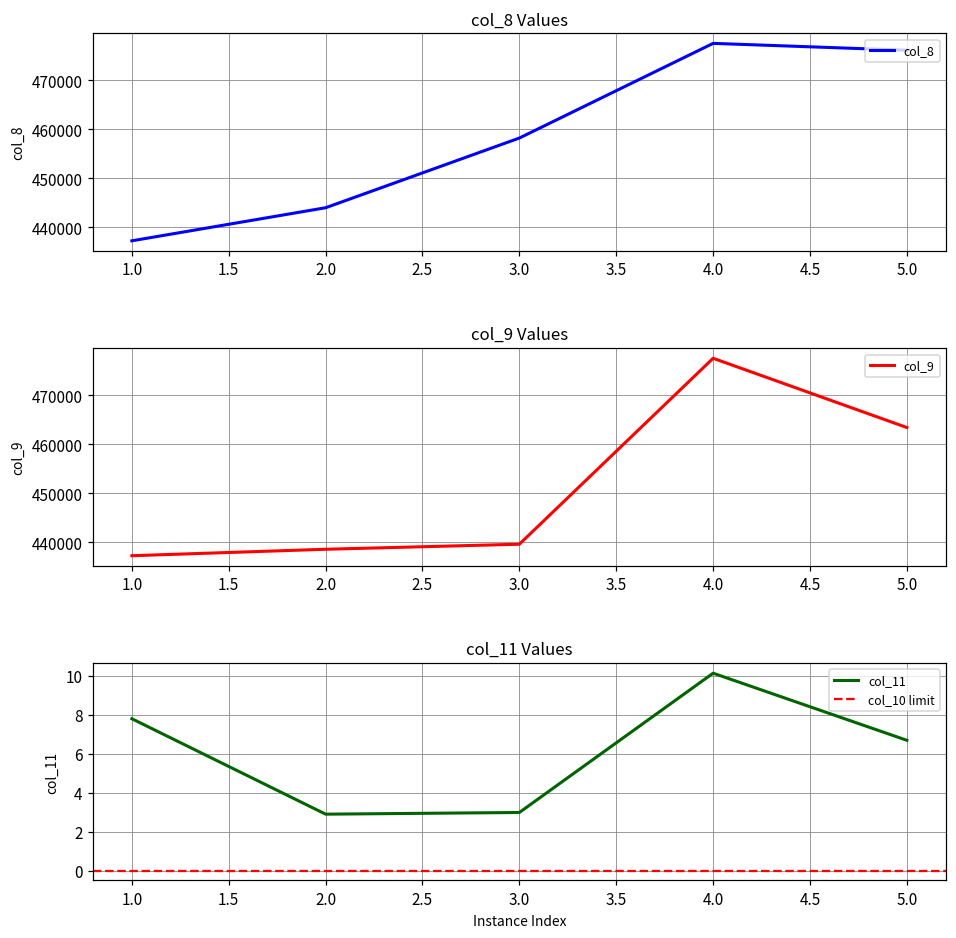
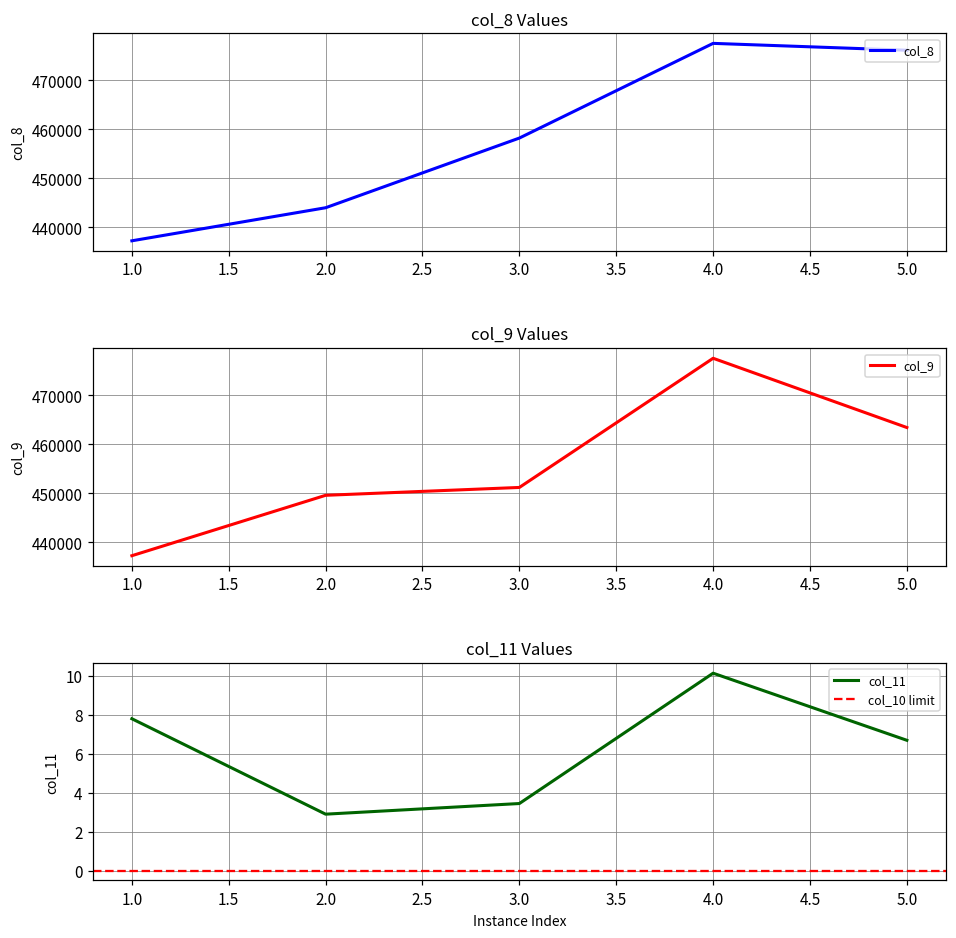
  {
    "col_8 Values": {
      "1.0": 437000,
      "2.0": 444000,
      "3.0": 458000,
      "4.0": 478000
    },
    "col_9 Values": {
      "1.0": 437000,
-     "2.0": 439000,
-     "3.0": 440000,
+     "2.0": 450000,
+     "3.0": 451000,
      "4.0": 478000,
      "5.0": 463000
    },
    "col_11 Values": {
      "1.0": 7.8,
      "2.0": 2.9,
-     "3.0": 3.0,
+     "3.0": 3.4,
      "4.0": 10.1,
      "5.0": 6.7
    }
  }
